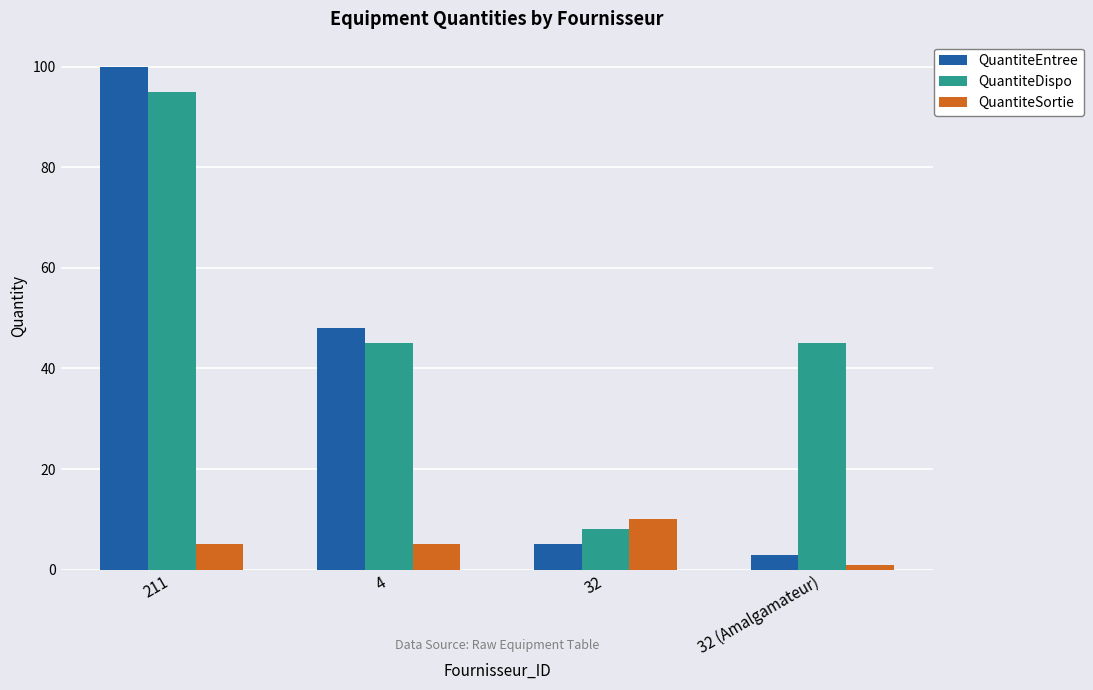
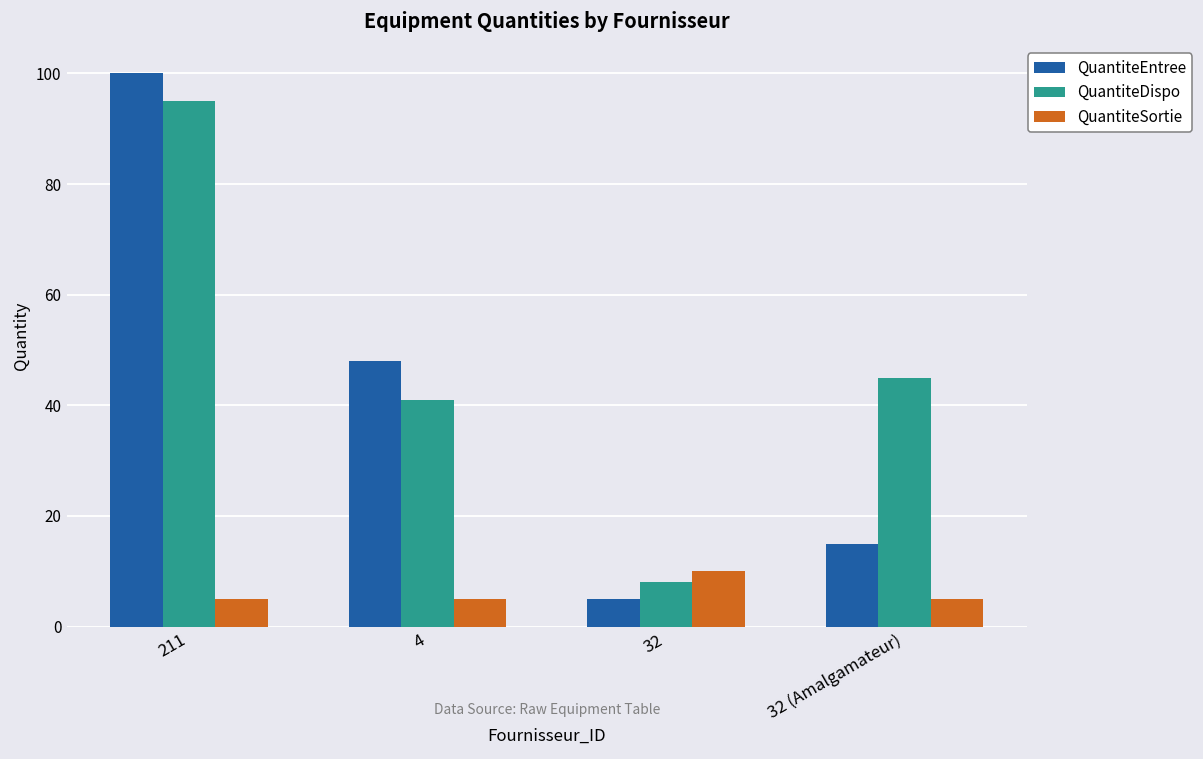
  {
    "QuantiteEntree": {
      "211": 100,
      "4": 48,
      "32": 5,
-     "32 (Amalgamateur)": 3
+     "32 (Amalgamateur)": 15
    },
    "QuantiteDispo": {
      "211": 95,
-     "4": 45,
+     "4": 41,
      "32": 8,
      "32 (Amalgamateur)": 45
    },
    "QuantiteSortie": {
      "211": 5,
      "4": 5,
      "32": 10,
-     "32 (Amalgamateur)": 1
+     "32 (Amalgamateur)": 5
    }
  }
